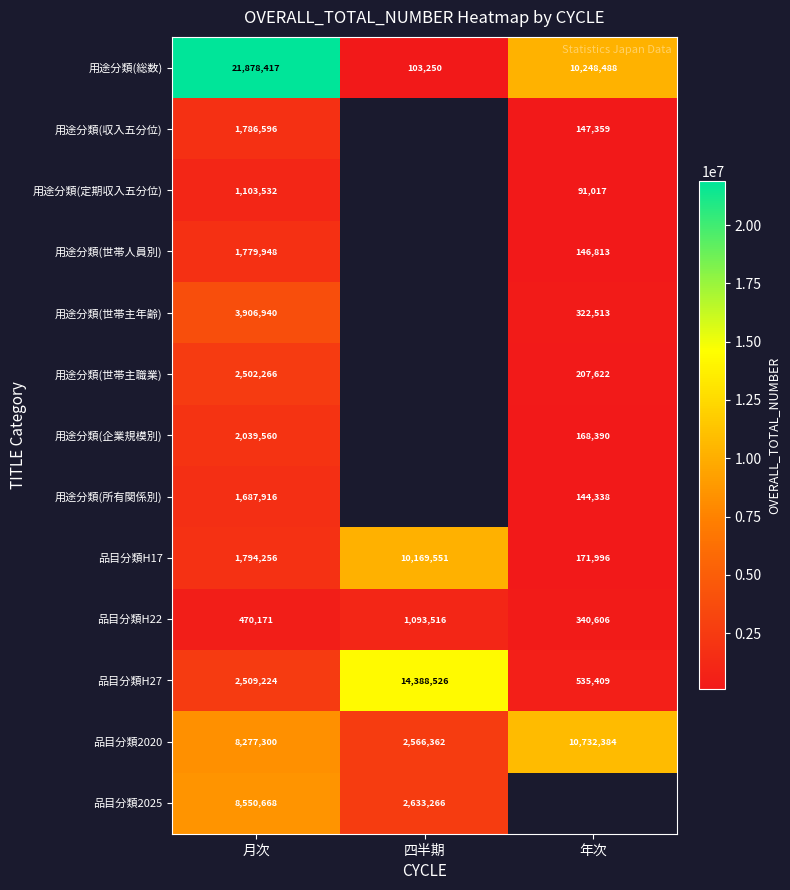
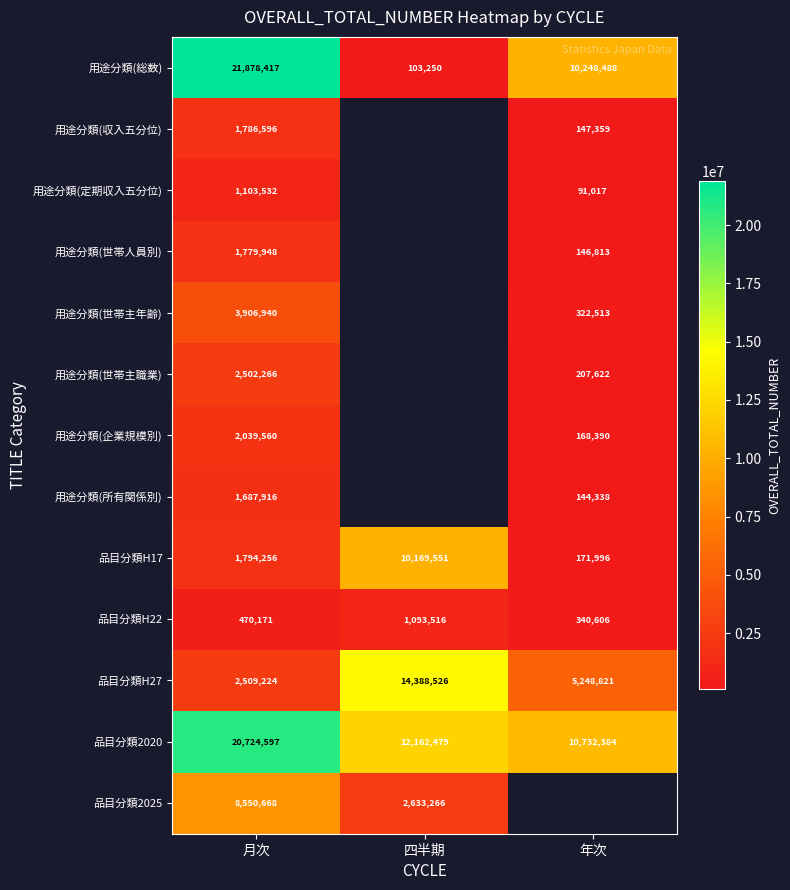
  {
    "用途分類(総数)": {
      "月次": "21,878,417",
      "四半期": "103,250"
    },
    "用途分類(収入五分位)": {
      "月次": "1,786,596",
      "年次": "147,359"
    },
    "用途分類(定期収入五分位)": {
      "月次": "1,103,532",
      "年次": "91,017"
    },
    "用途分類(世帯人員別)": {
      "月次": "1,779,948",
      "年次": "146,813"
    },
    "用途分類(世帯主年齢)": {
      "月次": "3,906,940",
      "年次": "322,513"
    },
    "用途分類(世帯主職業)": {
      "月次": "2,502,266",
      "年次": "207,622"
    },
    "用途分類(企業規模別)": {
      "月次": "2,039,560",
      "年次": "168,390"
    },
    "用途分類(所有関係別)": {
      "月次": "1,687,916",
      "年次": "144,338"
    },
    "品目分類H17": {
      "月次": "1,794,256",
      "四半期": "10,169,551",
      "年次": "171,996"
    },
    "品目分類H22": {
      "月次": "470,171",
      "四半期": "1,093,516",
      "年次": "340,606"
    },
    "品目分類H27": {
      "月次": "2,509,224",
      "四半期": "14,388,526",
-     "年次": "535,409"
+     "年次": "5,248,821"
    },
    "品目分類2020": {
-     "月次": "8,277,300",
-     "四半期": "2,566,362",
+     "月次": "20,724,597",
+     "四半期": "12,162,479",
      "年次": "10,732,384"
    },
    "品目分類2025": {
      "月次": "8,550,668",
      "四半期": "2,633,266"
    }
  }
